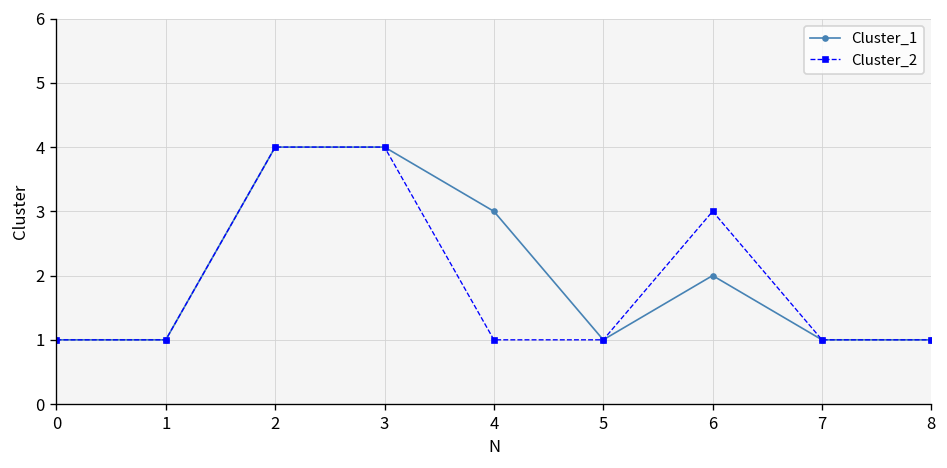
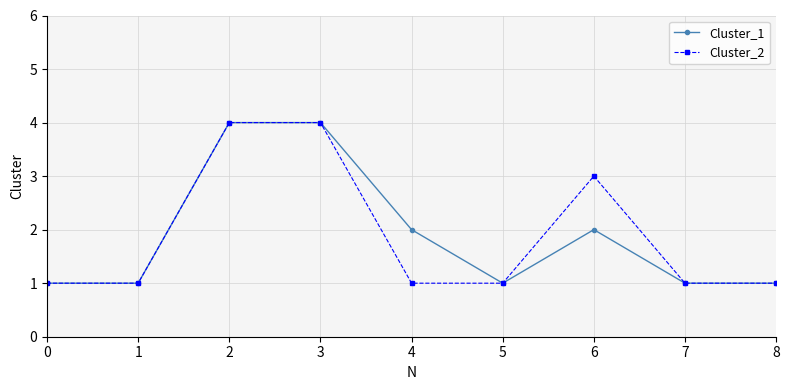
  {
    "Cluster_1": {
-     "4": 3,
+     "4": 2,
      "6": 2
    },
    "Cluster_2": {
      "4": 1,
      "6": 3
    }
  }
